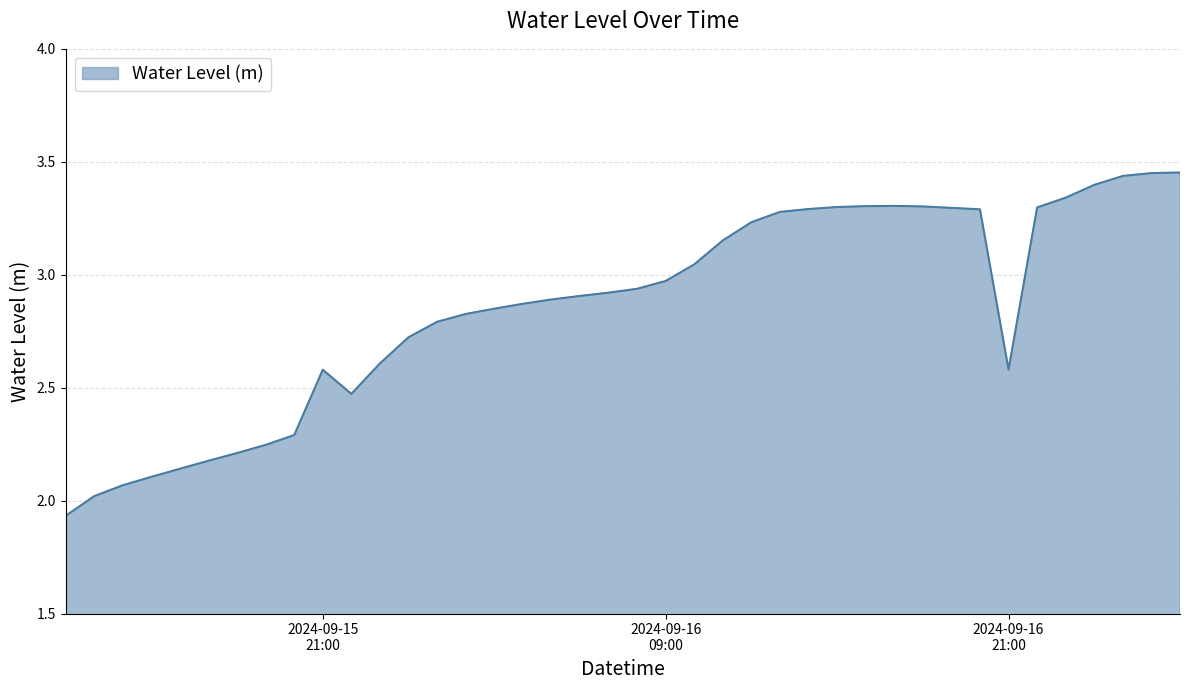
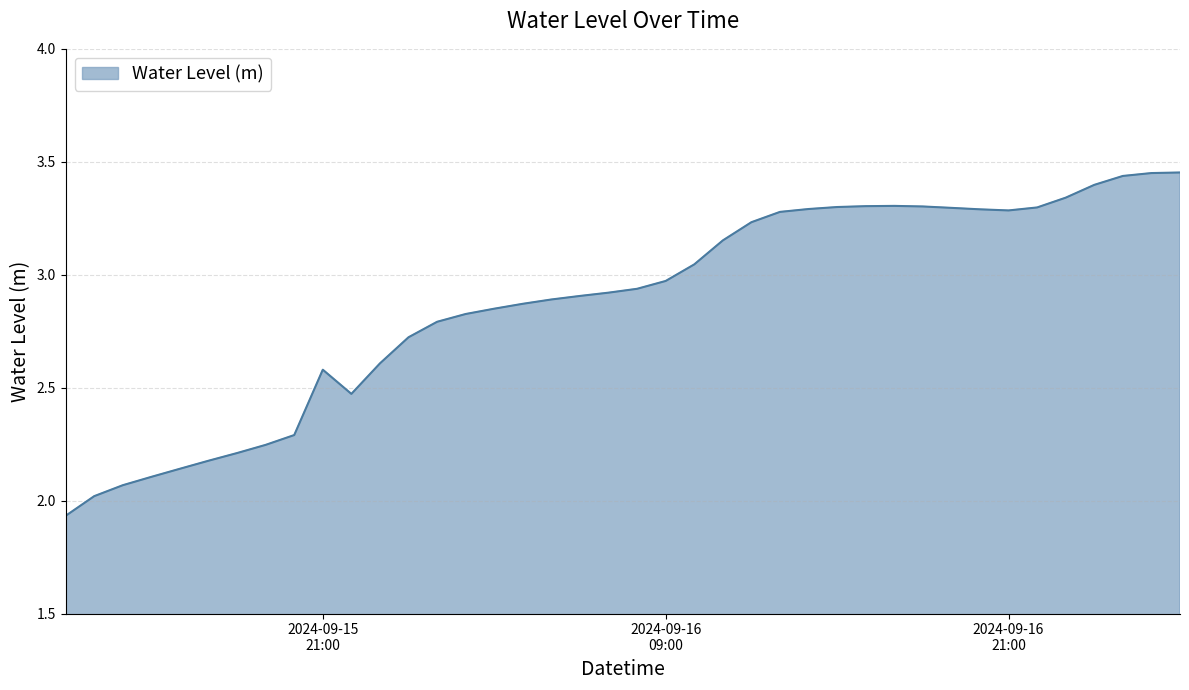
  {
    "2024-09-15 21:00": 2.58,
    "2024-09-16 09:00": 2.97,
-   "2024-09-16 21:00": 2.58
+   "2024-09-16 21:00": 3.28
  }
